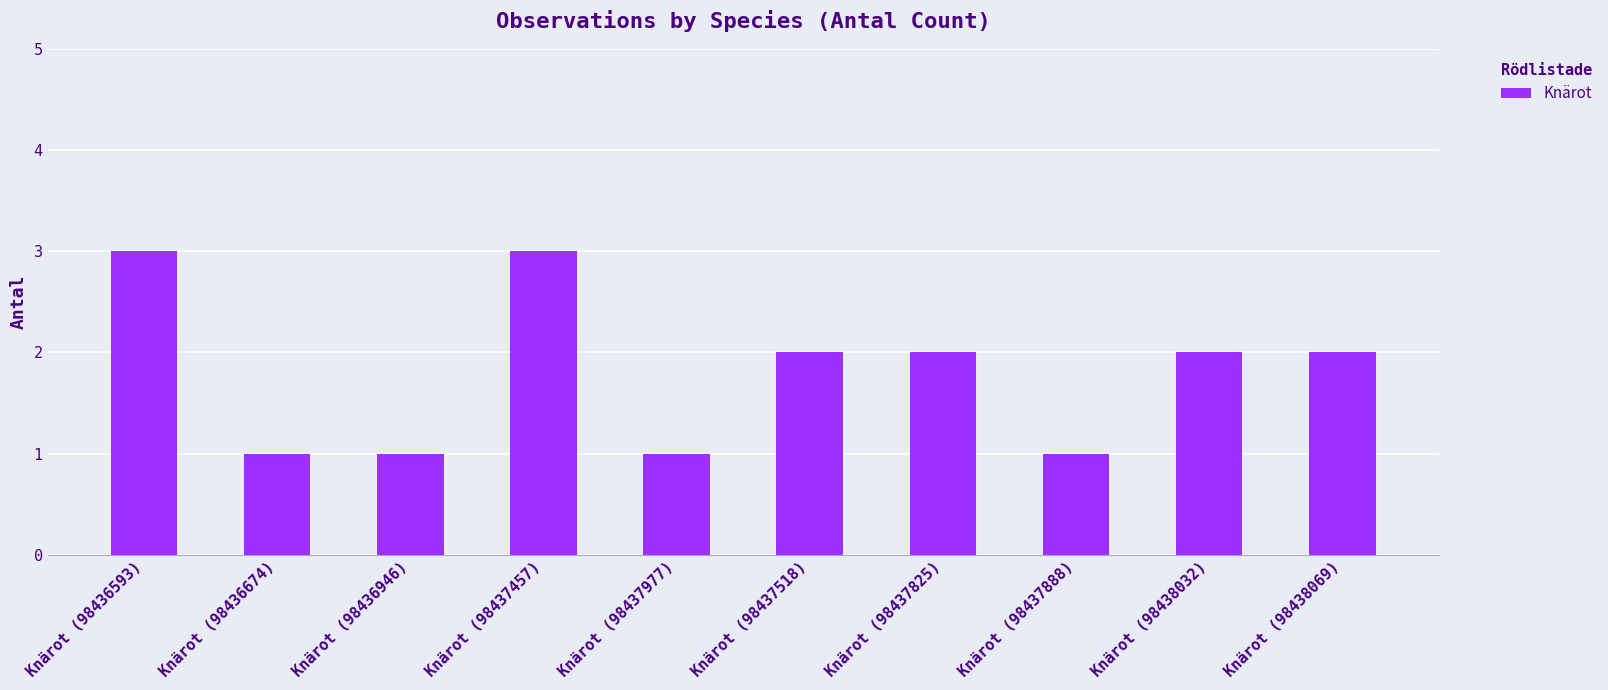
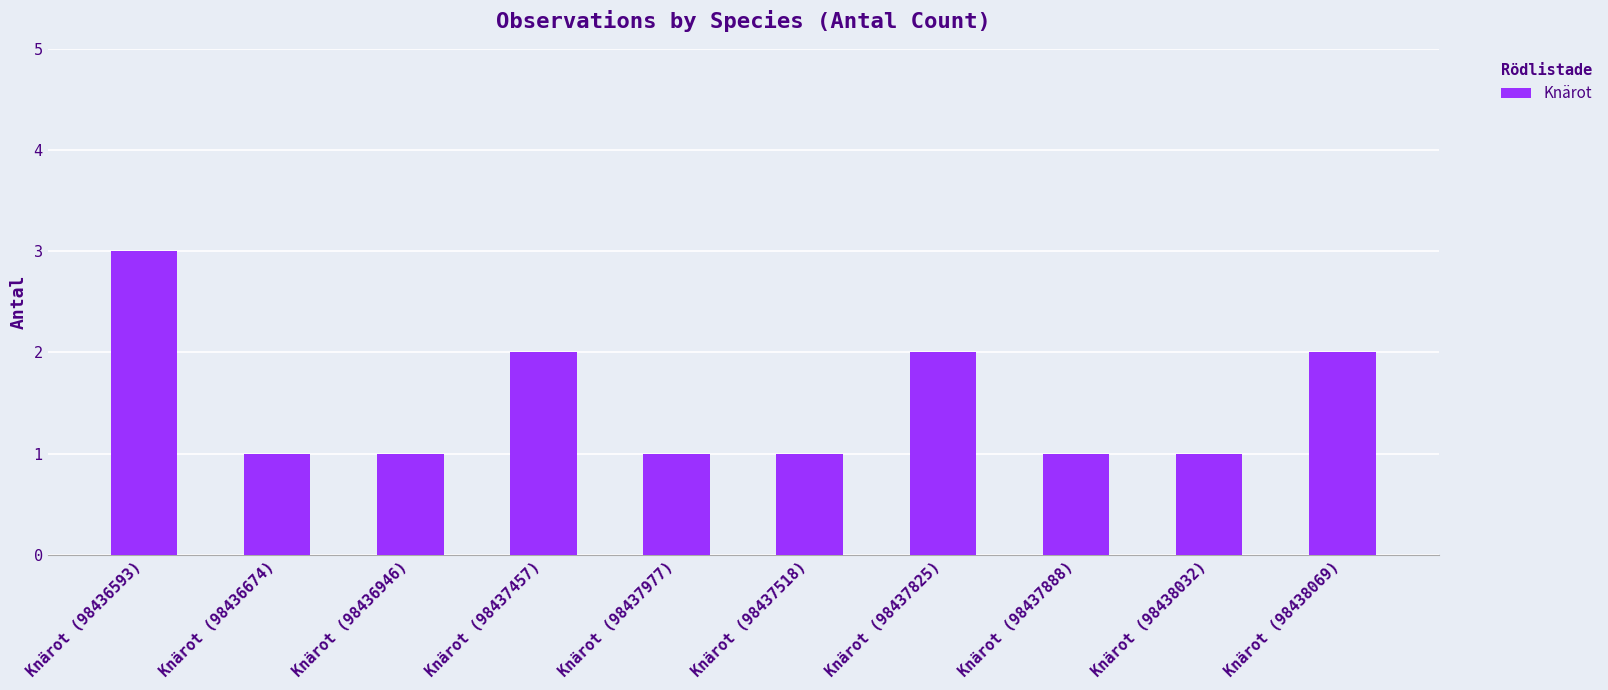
  {
    "Knärot (98436593)": 3,
    "Knärot (98436674)": 1,
    "Knärot (98436946)": 1,
-   "Knärot (98437457)": 3,
+   "Knärot (98437457)": 2,
    "Knärot (98437977)": 1,
-   "Knärot (98437518)": 2,
+   "Knärot (98437518)": 1,
    "Knärot (98437825)": 2,
    "Knärot (98437888)": 1,
-   "Knärot (98438032)": 2,
+   "Knärot (98438032)": 1,
    "Knärot (98438069)": 2
  }
